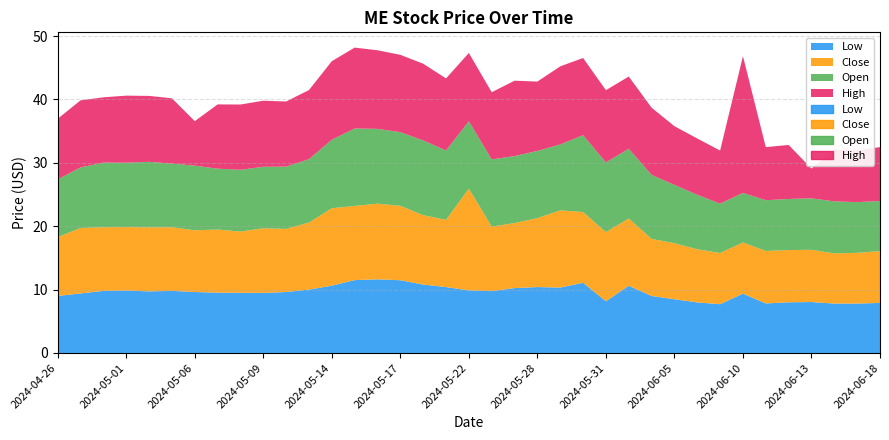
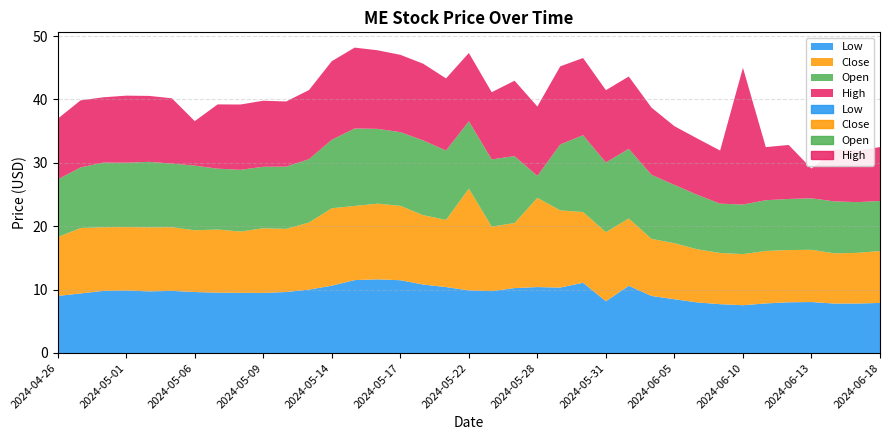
  {
    "Low": {
      "2024-04-26": 9,
      "2024-05-01": 10,
      "2024-05-06": 10,
      "2024-05-09": 9,
      "2024-05-14": 11,
      "2024-05-17": 11,
      "2024-05-22": 10,
      "2024-05-28": 10,
      "2024-05-31": 8,
      "2024-06-05": 8,
-     "2024-06-10": 9,
+     "2024-06-10": 8,
      "2024-06-13": 8,
      "2024-06-18": 8
    },
    "Close": {
      "2024-04-26": 9,
      "2024-05-01": 10,
      "2024-05-06": 10,
      "2024-05-09": 10,
      "2024-05-14": 12,
      "2024-05-17": 12,
      "2024-05-22": 16,
-     "2024-05-28": 11,
+     "2024-05-28": 14,
      "2024-05-31": 11,
      "2024-06-05": 9,
      "2024-06-10": 8,
      "2024-06-13": 8,
      "2024-06-18": 8
    },
    "Open": {
      "2024-04-26": 9,
      "2024-05-01": 10,
      "2024-05-06": 10,
      "2024-05-09": 10,
      "2024-05-14": 11,
      "2024-05-17": 12,
      "2024-05-22": 11,
-     "2024-05-28": 11,
+     "2024-05-28": 3,
      "2024-05-31": 11,
      "2024-06-05": 9,
      "2024-06-10": 8,
      "2024-06-13": 8,
      "2024-06-18": 8
    },
    "High": {
      "2024-04-26": 10,
      "2024-05-01": 11,
      "2024-05-06": 7,
      "2024-05-09": 10,
      "2024-05-14": 12,
      "2024-05-17": 12,
      "2024-05-22": 11,
      "2024-05-28": 11,
      "2024-05-31": 11,
      "2024-06-05": 9,
      "2024-06-10": 22,
      "2024-06-13": 5,
      "2024-06-18": 9
    }
  }
